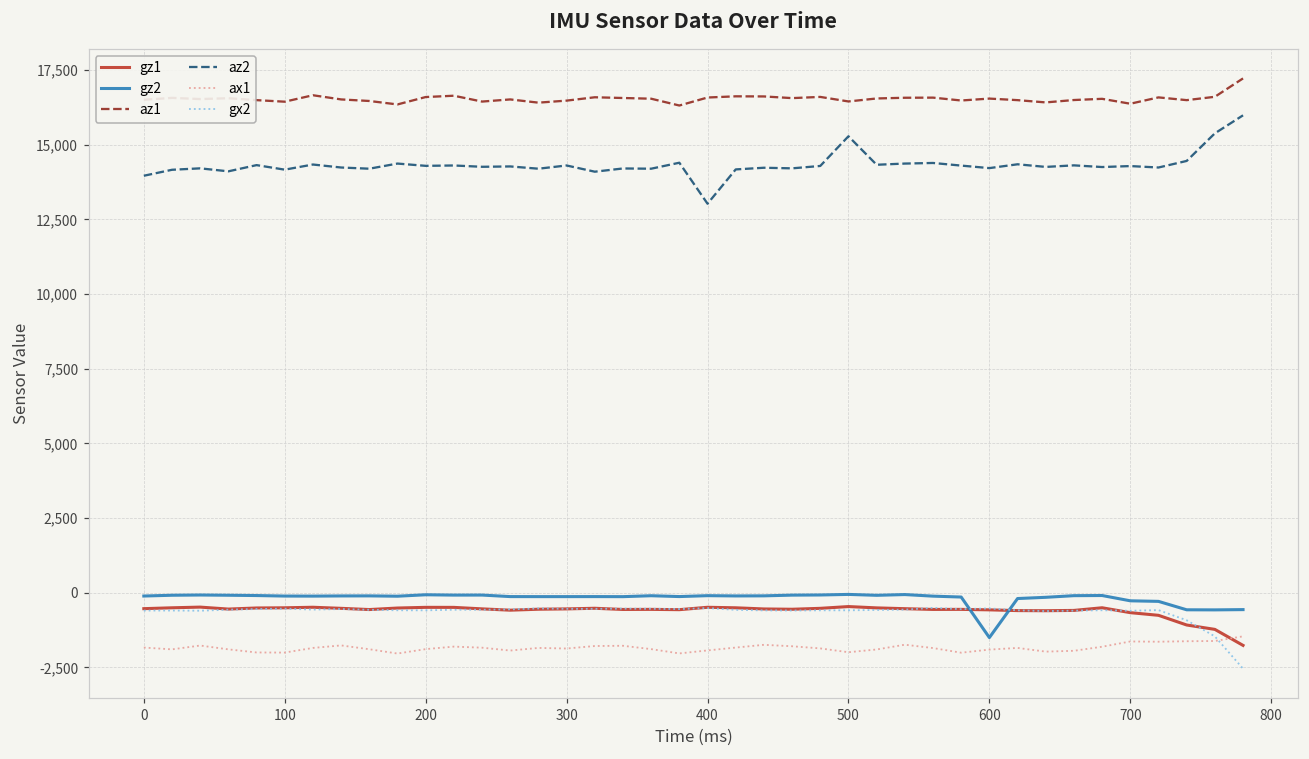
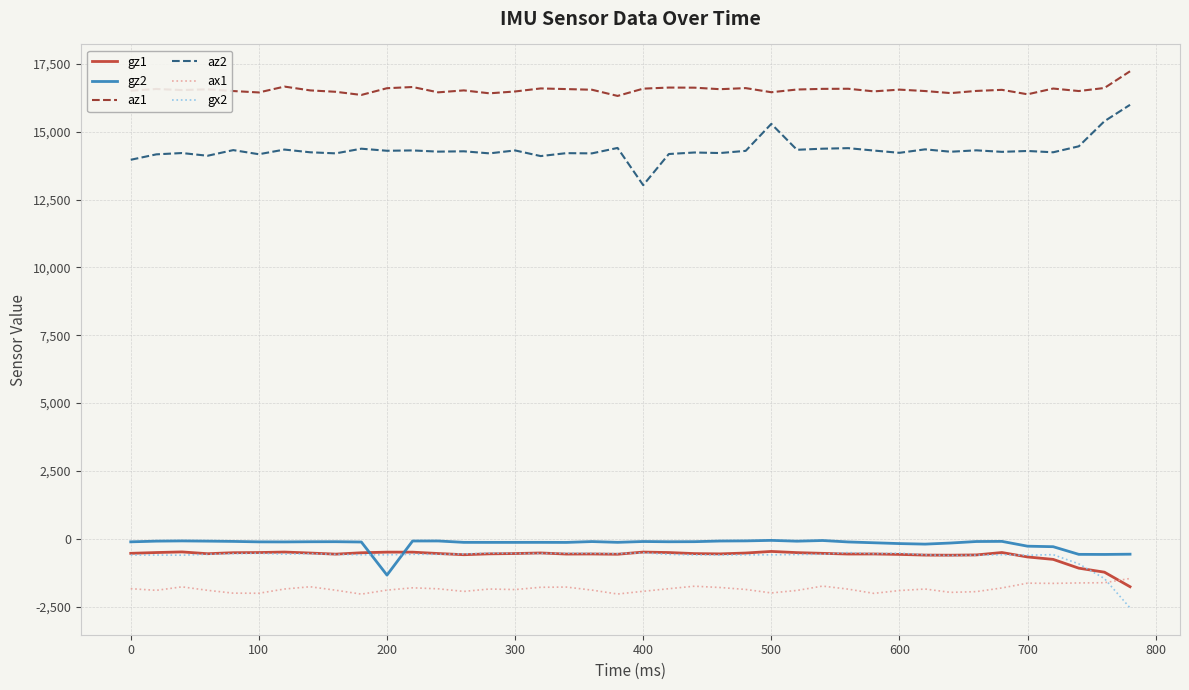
  {
    "gz2": {
      "0": "-100",
      "100": "-100",
-     "200": "-100",
+     "200": "-1,300",
      "300": "-100",
      "400": "-100",
      "500": "-100",
-     "600": "-1,500",
+     "600": "-200",
      "700": "-300"
    },
    "az2": {
      "0": "14,000",
      "100": "14,200",
      "200": "14,300",
      "300": "14,300",
      "400": "13,000",
      "500": "15,300",
      "600": "14,200",
      "700": "14,300"
    },
    "ax1": {
      "0": "-1,800",
      "100": "-2,000",
      "200": "-1,900",
      "300": "-1,900",
      "400": "-1,900",
      "500": "-2,000",
      "600": "-1,900",
      "700": "-1,600"
    },
    "gx2": {
      "200": "-600",
      "500": "-600"
    }
  }
